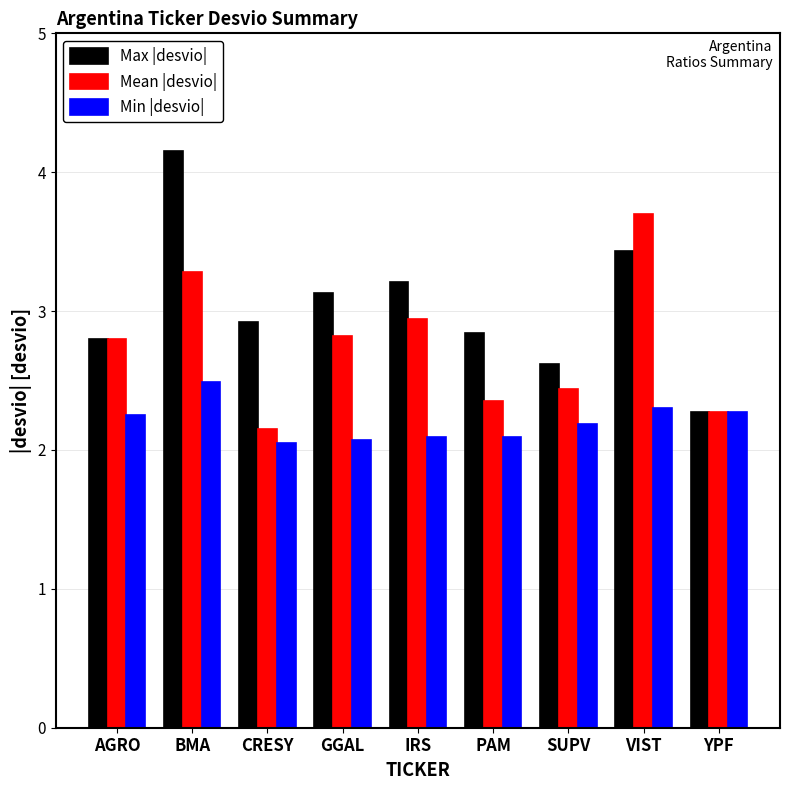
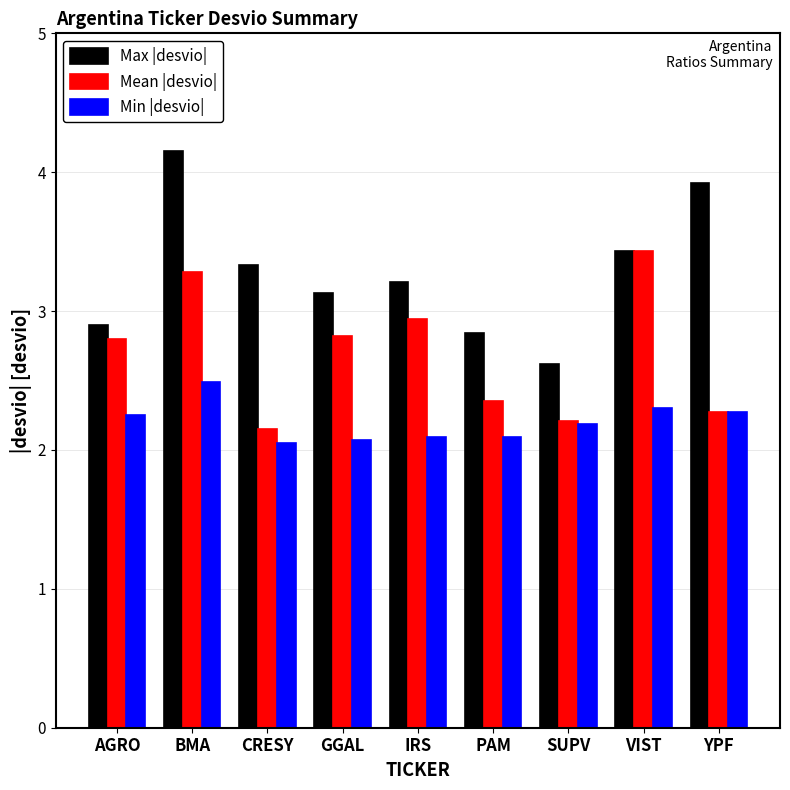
  {
    "Max |desvio|": {
-     "AGRO": 2.8,
+     "AGRO": 2.9,
      "BMA": 4.15,
-     "CRESY": 2.92,
+     "CRESY": 3.33,
      "GGAL": 3.13,
      "IRS": 3.21,
      "PAM": 2.84,
      "SUPV": 2.62,
      "VIST": 3.43,
-     "YPF": 2.27
+     "YPF": 3.92
    },
    "Mean |desvio|": {
      "AGRO": 2.80,
      "BMA": 3.28,
      "CRESY": 2.15,
      "GGAL": 2.82,
      "IRS": 2.94,
      "PAM": 2.35,
-     "SUPV": 2.44,
-     "VIST": 3.70,
+     "SUPV": 2.21,
+     "VIST": 3.43,
      "YPF": 2.27
    },
    "Min |desvio|": {
      "AGRO": 2.25,
      "BMA": 2.49,
      "CRESY": 2.05,
      "GGAL": 2.07,
      "IRS": 2.09,
      "PAM": 2.09,
      "SUPV": 2.19,
      "VIST": 2.30,
      "YPF": 2.27
    }
  }
